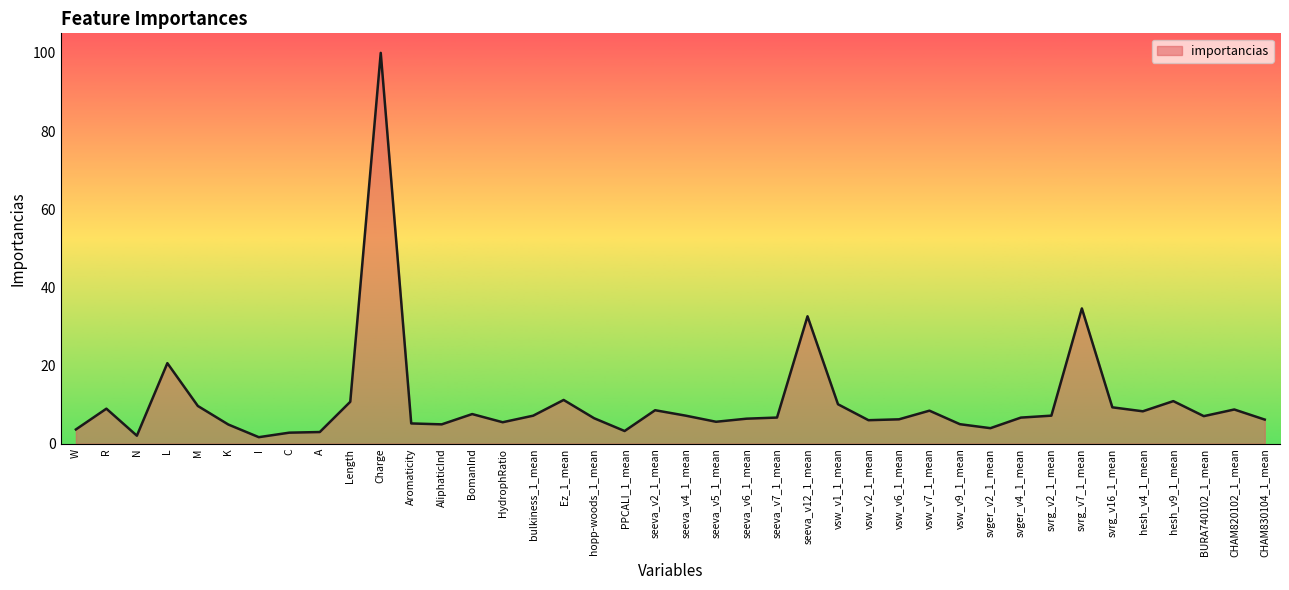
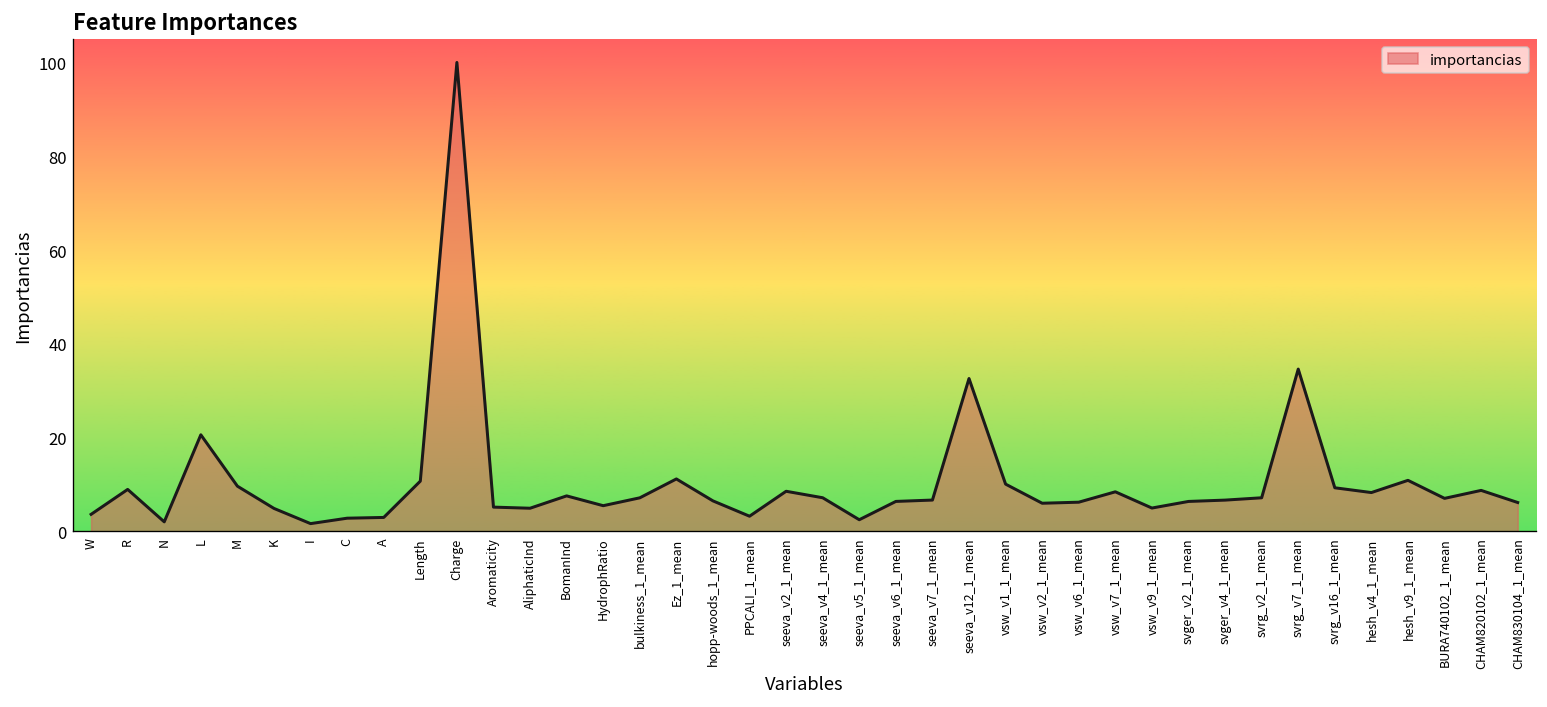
  {
    "W": 4,
    "R": 9,
    "N": 2,
    "L": 21,
    "M": 10,
    "K": 5,
    "C": 3,
    "A": 3,
    "Length": 11,
    "Charge": 100,
    "Aromaticity": 5,
    "AliphaticInd": 5,
    "BomanInd": 8,
    "HydrophRatio": 5,
    "bulkiness_1_mean": 7,
    "Ez_1_mean": 11,
    "hopp-woods_1_mean": 7,
    "PPCALI_1_mean": 3,
    "seeva_v2_1_mean": 9,
    "seeva_v4_1_mean": 7,
-   "seeva_v5_1_mean": 6,
+   "seeva_v5_1_mean": 2,
    "seeva_v6_1_mean": 6,
    "seeva_v7_1_mean": 7,
    "seeva_v12_1_mean": 33,
    "vsw_v1_1_mean": 10,
    "vsw_v2_1_mean": 6,
    "vsw_v6_1_mean": 6,
    "vsw_v7_1_mean": 8,
    "vsw_v9_1_mean": 5,
-   "svger_v2_1_mean": 4,
+   "svger_v2_1_mean": 6,
    "svger_v4_1_mean": 7,
    "svrg_v2_1_mean": 7,
    "svrg_v7_1_mean": 35,
    "svrg_v16_1_mean": 9,
    "hesh_v4_1_mean": 8,
    "hesh_v9_1_mean": 11,
    "BURA740102_1_mean": 7,
    "CHAM820102_1_mean": 9,
    "CHAM830104_1_mean": 6
  }
